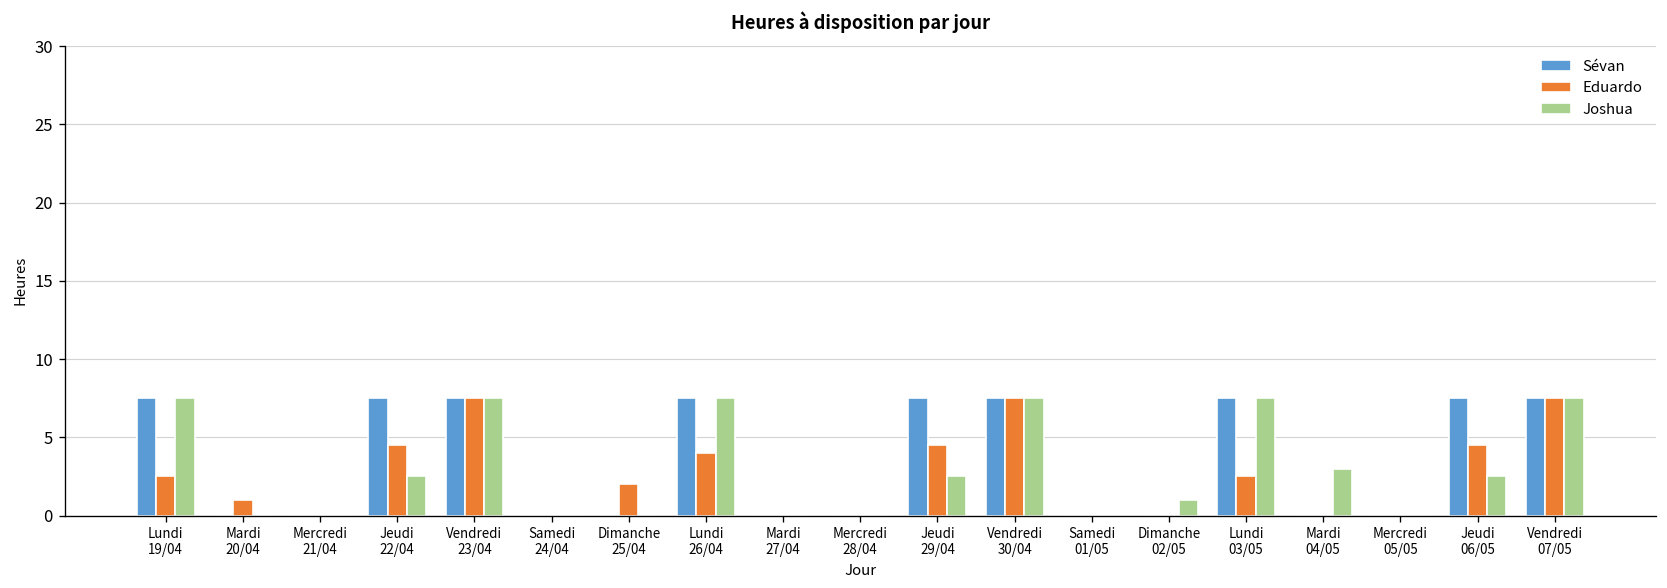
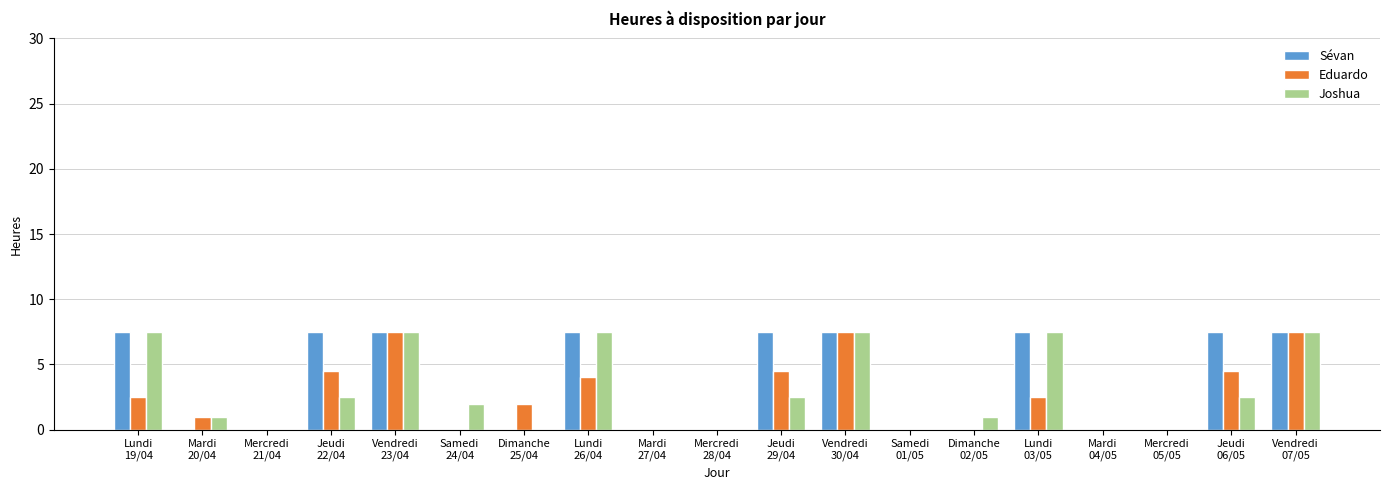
  {
    "Sévan": {
      "Lundi 19/04": 7.5,
      "Mardi 20/04": 0,
      "Mercredi 21/04": 0,
      "Jeudi 22/04": 7.5,
      "Vendredi 23/04": 7.5,
      "Samedi 24/04": 0,
      "Dimanche 25/04": 0,
      "Lundi 26/04": 7.5,
      "Mardi 27/04": 0,
      "Mercredi 28/04": 0,
      "Jeudi 29/04": 7.5,
      "Vendredi 30/04": 7.5,
      "Samedi 01/05": 0,
      "Dimanche 02/05": 0,
      "Lundi 03/05": 7.5,
      "Mardi 04/05": 0,
      "Mercredi 05/05": 0,
      "Jeudi 06/05": 7.5,
      "Vendredi 07/05": 7.5
    },
    "Eduardo": {
      "Lundi 19/04": 2.5,
      "Mardi 20/04": 1,
      "Mercredi 21/04": 0,
      "Jeudi 22/04": 4.5,
      "Vendredi 23/04": 7.5,
      "Samedi 24/04": 0,
      "Dimanche 25/04": 2,
      "Lundi 26/04": 4,
      "Mardi 27/04": 0,
      "Mercredi 28/04": 0,
      "Jeudi 29/04": 4.5,
      "Vendredi 30/04": 7.5,
      "Samedi 01/05": 0,
      "Dimanche 02/05": 0,
      "Lundi 03/05": 2.5,
      "Mardi 04/05": 0,
      "Mercredi 05/05": 0,
      "Jeudi 06/05": 4.5,
      "Vendredi 07/05": 7.5
    },
    "Joshua": {
      "Lundi 19/04": 7.5,
-     "Mardi 20/04": 0,
+     "Mardi 20/04": 1,
      "Mercredi 21/04": 0,
      "Jeudi 22/04": 2.5,
      "Vendredi 23/04": 7.5,
-     "Samedi 24/04": 0,
+     "Samedi 24/04": 2,
      "Dimanche 25/04": 0,
      "Lundi 26/04": 7.5,
      "Mardi 27/04": 0,
      "Mercredi 28/04": 0,
      "Jeudi 29/04": 2.5,
      "Vendredi 30/04": 7.5,
      "Samedi 01/05": 0,
      "Dimanche 02/05": 1,
      "Lundi 03/05": 7.5,
-     "Mardi 04/05": 3,
+     "Mardi 04/05": 0,
      "Mercredi 05/05": 0,
      "Jeudi 06/05": 2.5,
      "Vendredi 07/05": 7.5
    }
  }
